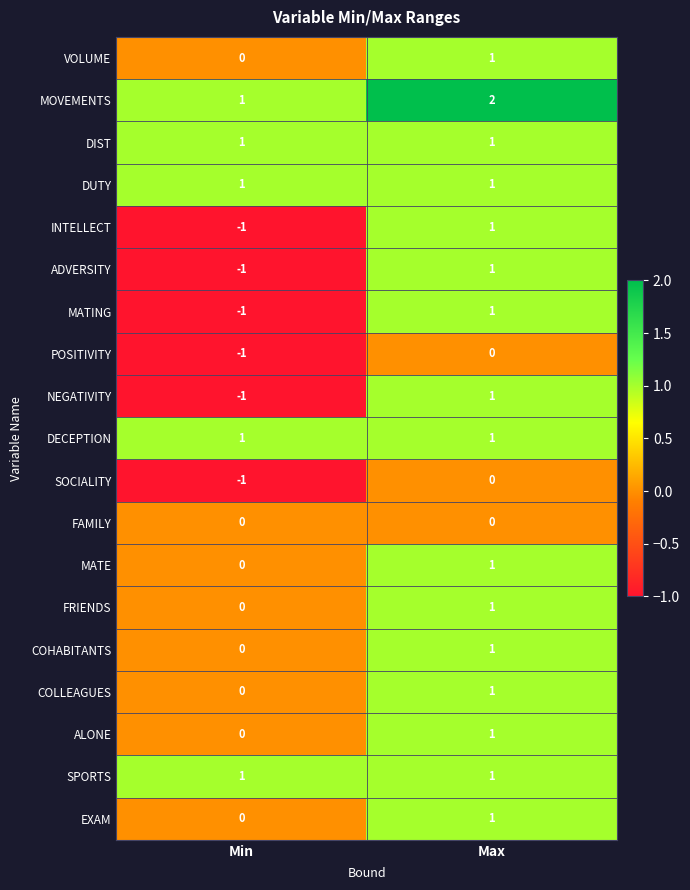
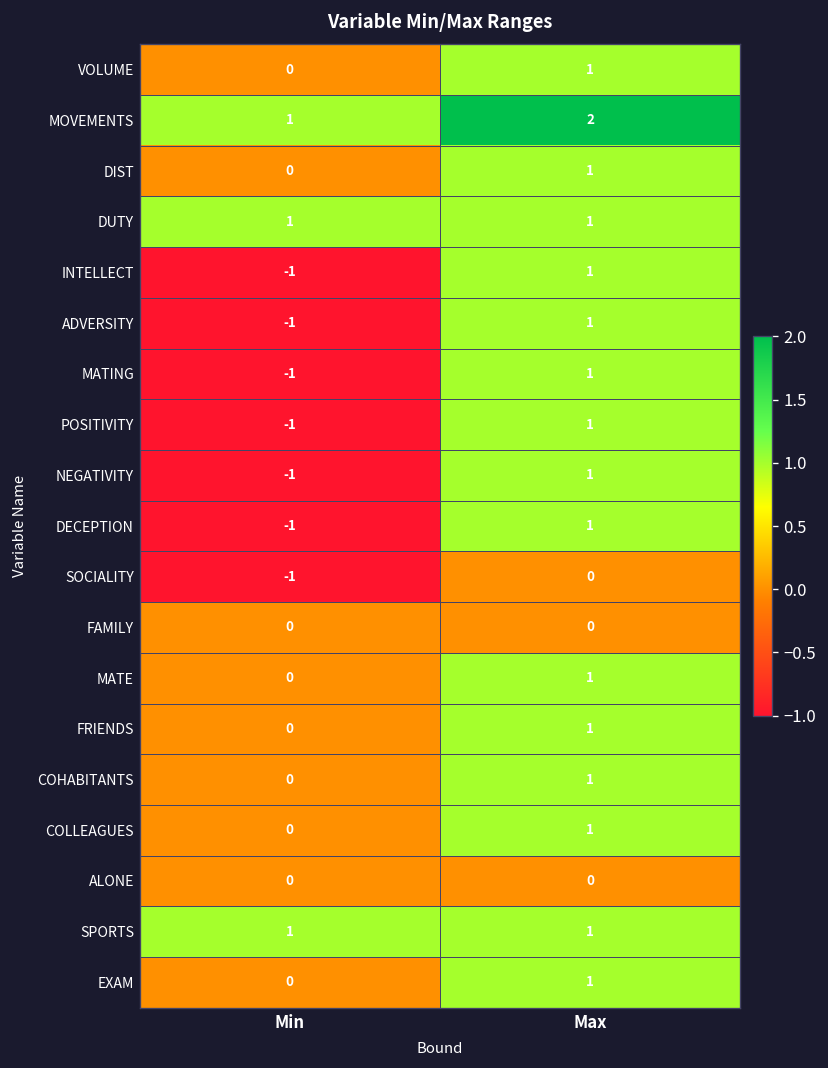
  {
    "VOLUME": {
      "Min": 0,
      "Max": 1
    },
    "MOVEMENTS": {
      "Min": 1,
      "Max": 2
    },
    "DIST": {
-     "Min": 1,
+     "Min": 0,
      "Max": 1
    },
    "DUTY": {
      "Min": 1,
      "Max": 1
    },
    "INTELLECT": {
      "Min": -1,
      "Max": 1
    },
    "ADVERSITY": {
      "Min": -1,
      "Max": 1
    },
    "MATING": {
      "Min": -1,
      "Max": 1
    },
    "POSITIVITY": {
      "Min": -1,
-     "Max": 0
+     "Max": 1
    },
    "NEGATIVITY": {
      "Min": -1,
      "Max": 1
    },
    "DECEPTION": {
-     "Min": 1,
+     "Min": -1,
      "Max": 1
    },
    "SOCIALITY": {
      "Min": -1,
      "Max": 0
    },
    "FAMILY": {
      "Min": 0,
      "Max": 0
    },
    "MATE": {
      "Min": 0,
      "Max": 1
    },
    "FRIENDS": {
      "Min": 0,
      "Max": 1
    },
    "COHABITANTS": {
      "Min": 0,
      "Max": 1
    },
    "COLLEAGUES": {
      "Min": 0,
      "Max": 1
    },
    "ALONE": {
      "Min": 0,
-     "Max": 1
+     "Max": 0
    },
    "SPORTS": {
      "Min": 1,
      "Max": 1
    },
    "EXAM": {
      "Min": 0,
      "Max": 1
    }
  }
